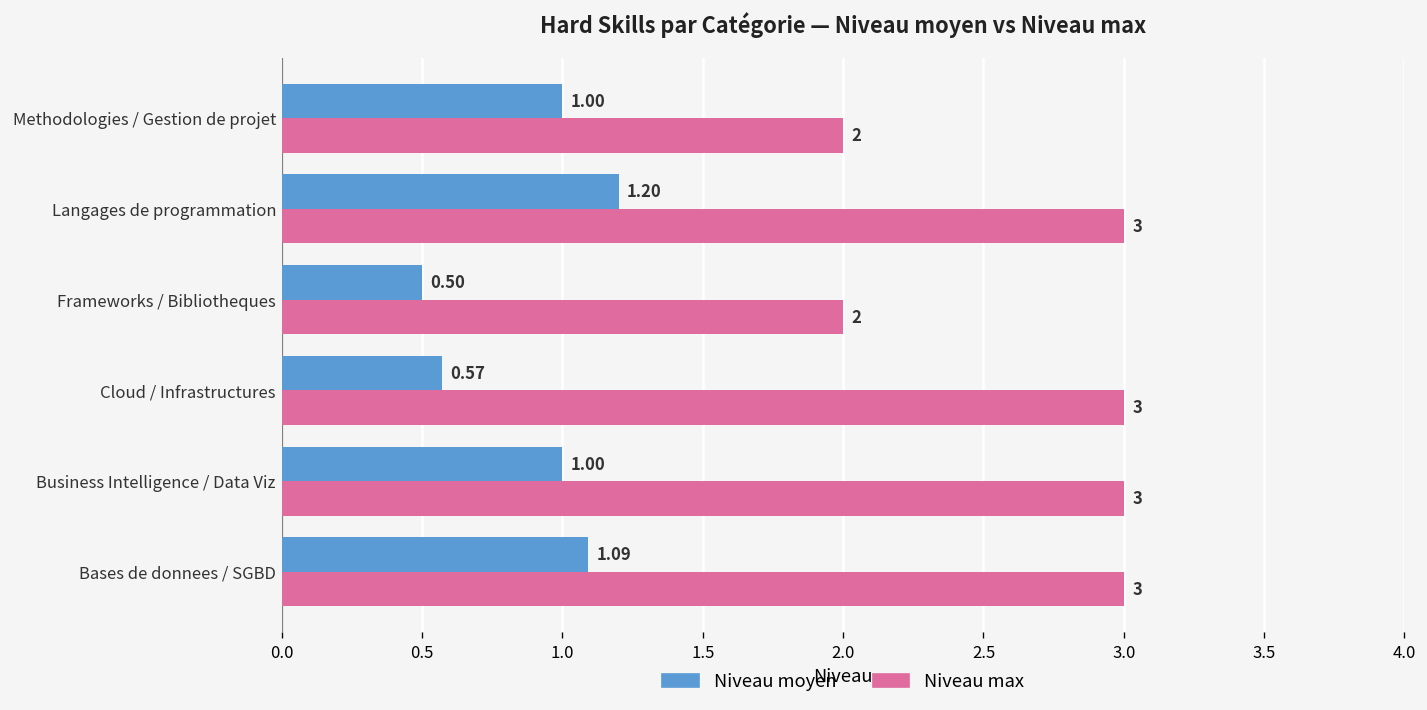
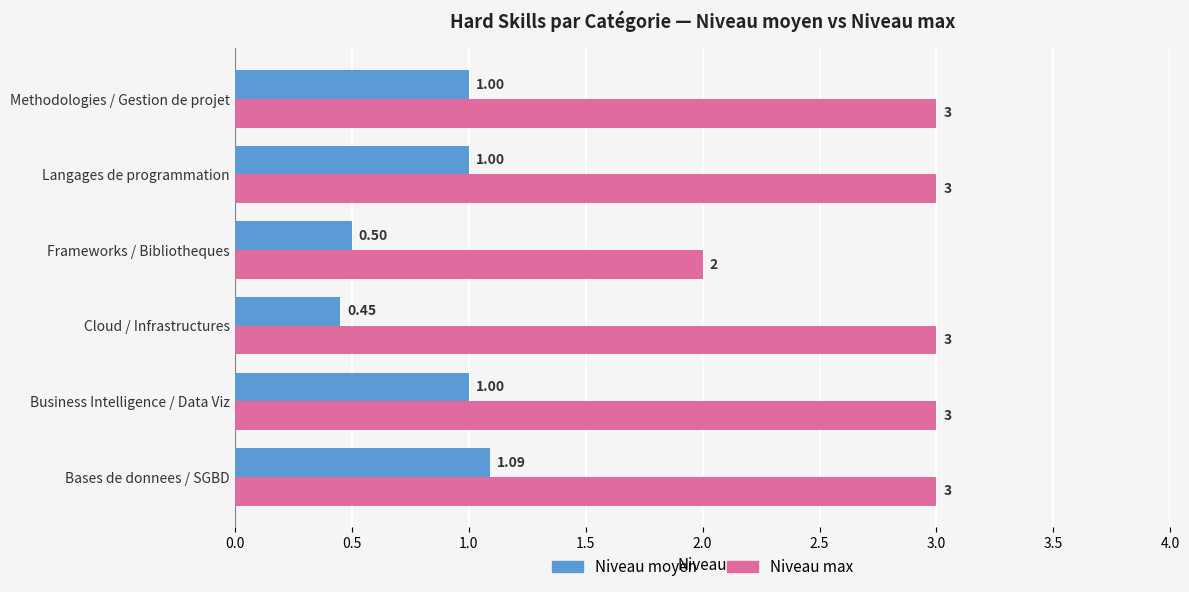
  {
    "Niveau moyen": {
      "Methodologies / Gestion de projet": 1.00,
-     "Langages de programmation": 1.20,
+     "Langages de programmation": 1.00,
      "Frameworks / Bibliotheques": 0.50,
-     "Cloud / Infrastructures": 0.57,
+     "Cloud / Infrastructures": 0.45,
      "Business Intelligence / Data Viz": 1.00,
      "Bases de donnees / SGBD": 1.09
    },
    "Niveau max": {
-     "Methodologies / Gestion de projet": 2,
+     "Methodologies / Gestion de projet": 3,
      "Langages de programmation": 3,
      "Frameworks / Bibliotheques": 2,
      "Cloud / Infrastructures": 3,
      "Business Intelligence / Data Viz": 3,
      "Bases de donnees / SGBD": 3
    }
  }
